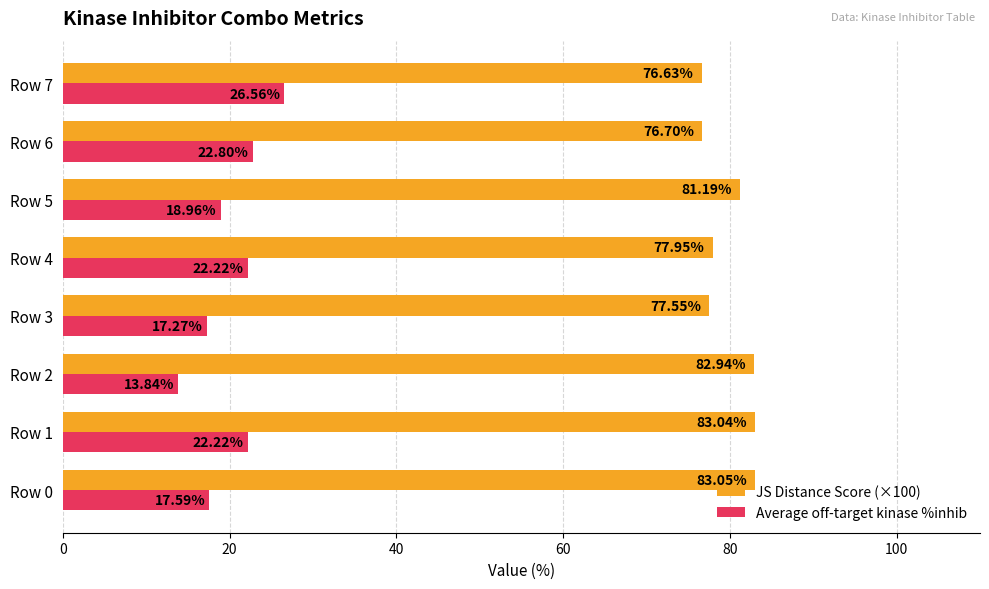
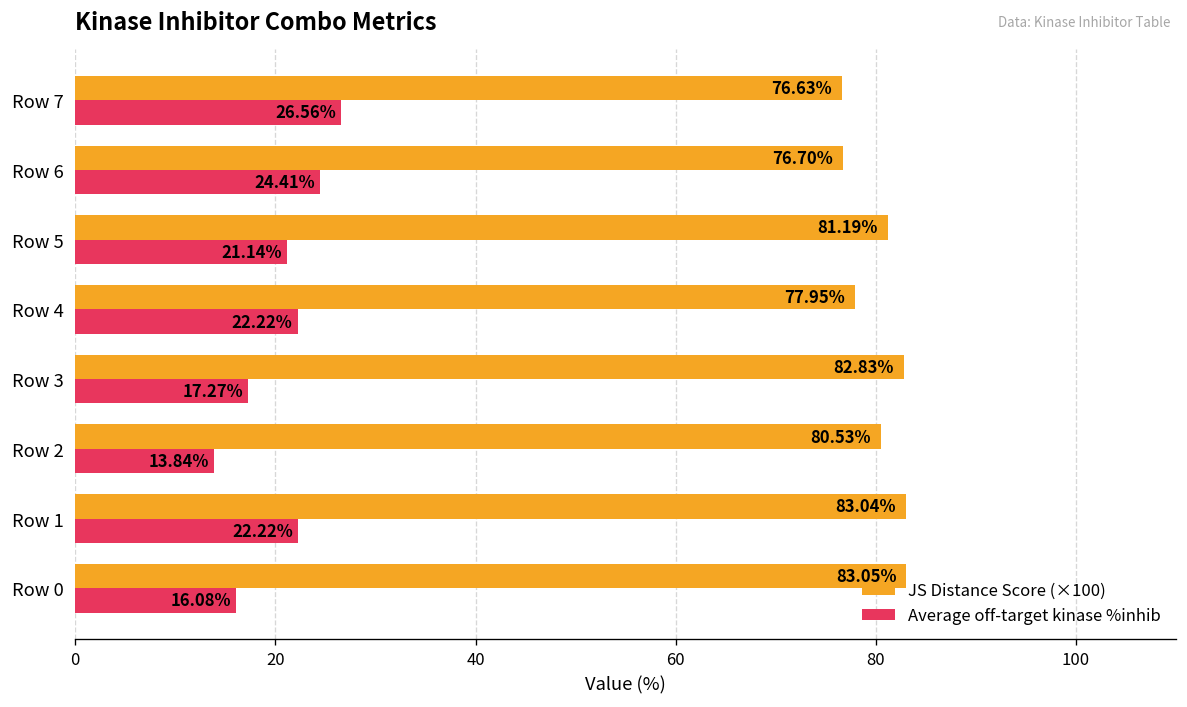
  {
    "JS Distance Score (×100)": {
      "Row 7": "76.63%",
      "Row 6": "76.70%",
      "Row 5": "81.19%",
      "Row 4": "77.95%",
-     "Row 3": "77.55%",
-     "Row 2": "82.94%",
+     "Row 3": "82.83%",
+     "Row 2": "80.53%",
      "Row 1": "83.04%",
      "Row 0": "83.05%"
    },
    "Average off-target kinase %inhib": {
      "Row 7": "26.56%",
-     "Row 6": "22.80%",
-     "Row 5": "18.96%",
+     "Row 6": "24.41%",
+     "Row 5": "21.14%",
      "Row 4": "22.22%",
      "Row 3": "17.27%",
      "Row 2": "13.84%",
      "Row 1": "22.22%",
-     "Row 0": "17.59%"
+     "Row 0": "16.08%"
    }
  }
